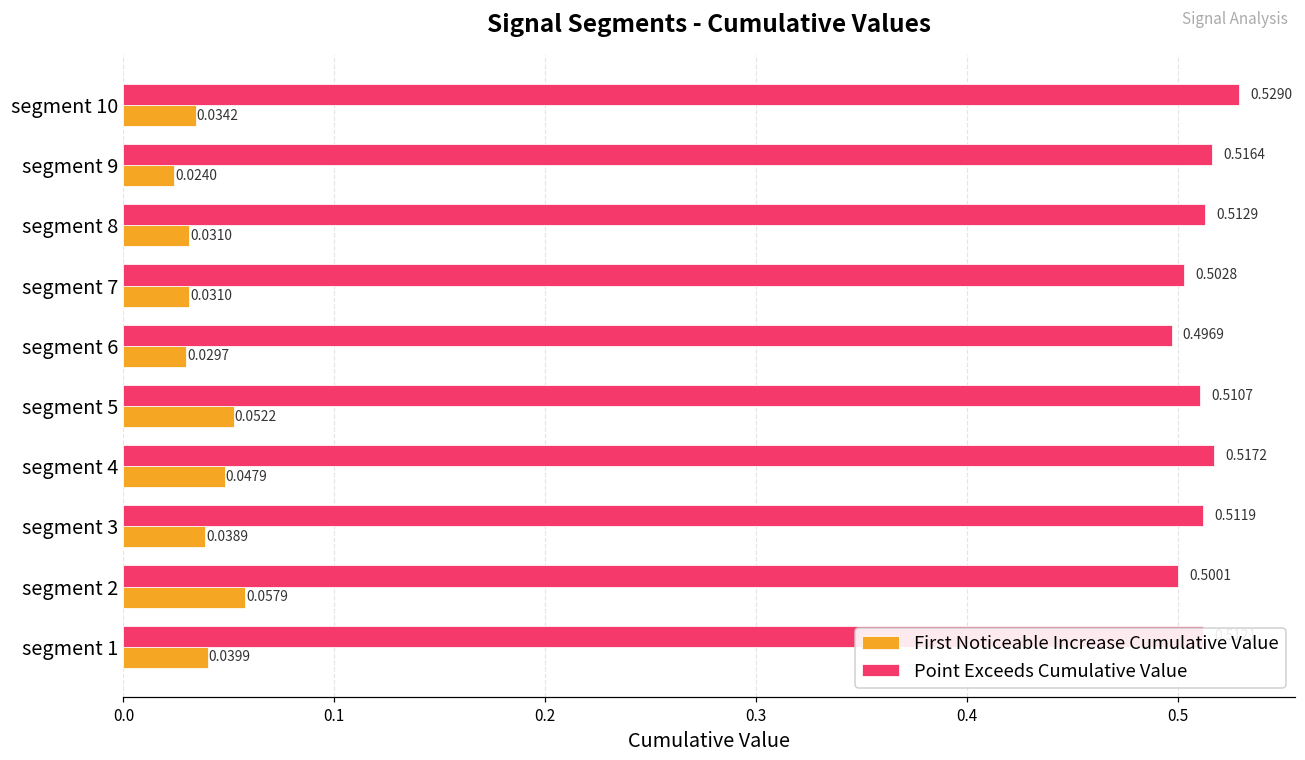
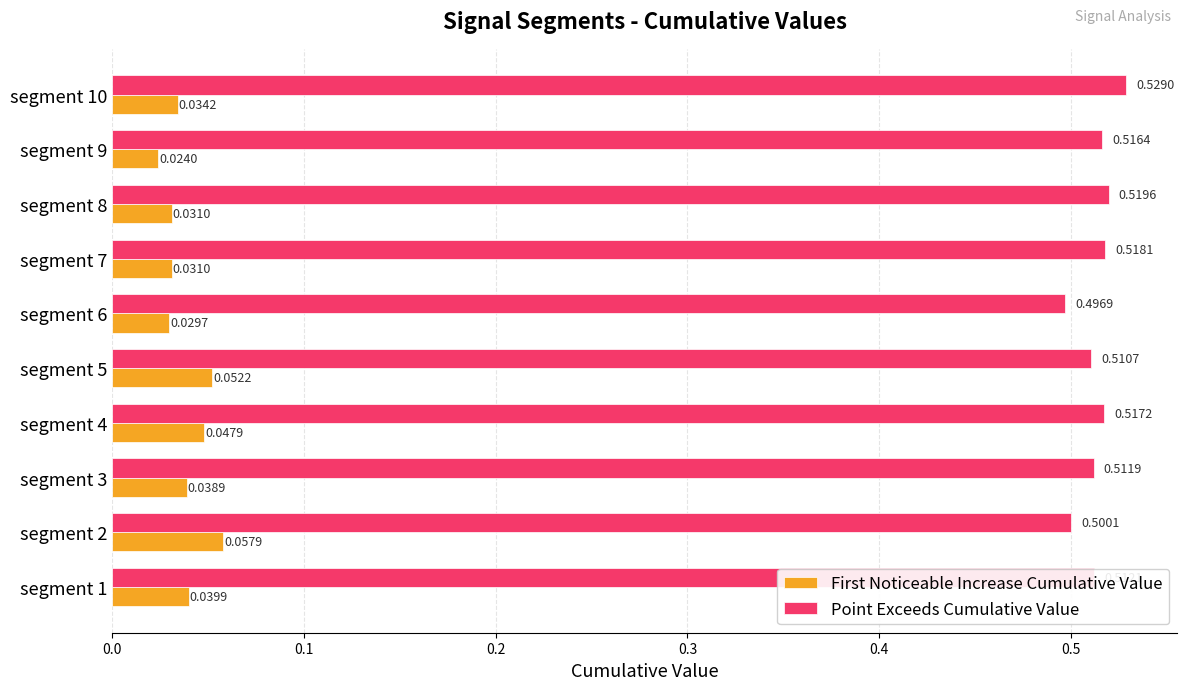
  {
    "First Noticeable Increase Cumulative Value": {
      "segment 10": 0.0342,
      "segment 9": 0.0240,
      "segment 8": 0.0310,
      "segment 7": 0.0310,
      "segment 6": 0.0297,
      "segment 5": 0.0522,
      "segment 4": 0.0479,
      "segment 3": 0.0389,
      "segment 2": 0.0579,
      "segment 1": 0.0399
    },
    "Point Exceeds Cumulative Value": {
      "segment 10": 0.5290,
      "segment 9": 0.5164,
-     "segment 8": 0.5129,
-     "segment 7": 0.5028,
+     "segment 8": 0.5196,
+     "segment 7": 0.5181,
      "segment 6": 0.4969,
      "segment 5": 0.5107,
      "segment 4": 0.5172,
      "segment 3": 0.5119,
      "segment 2": 0.5001
    }
  }
